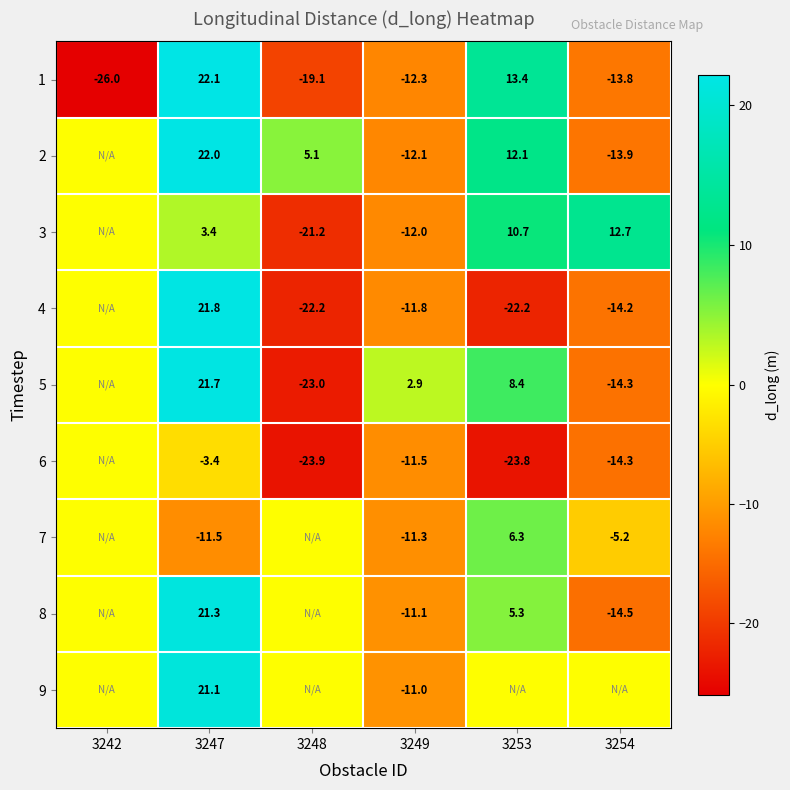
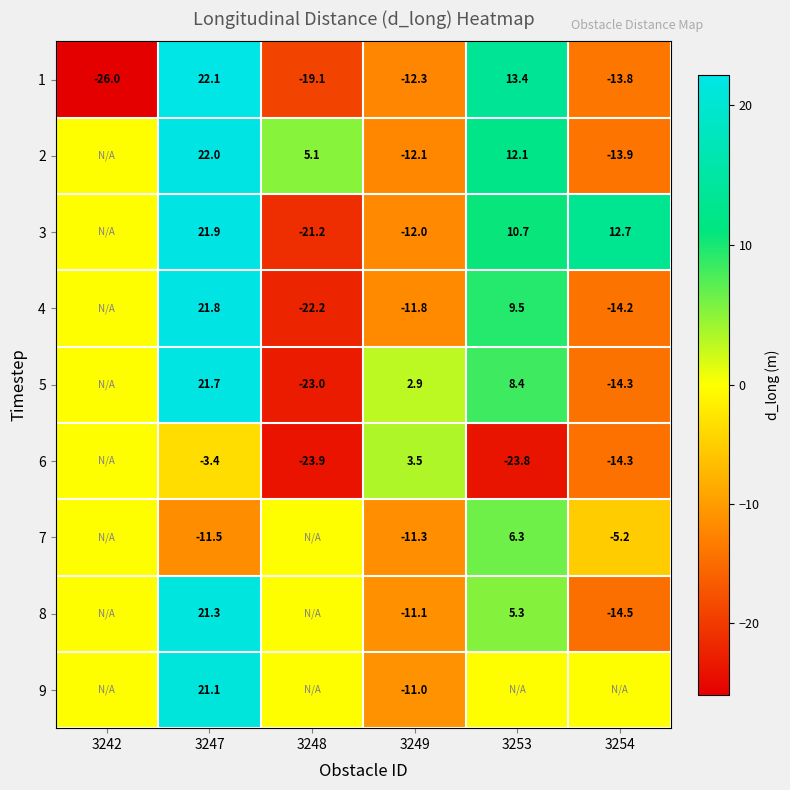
  {
    "1": {
      "3242": -26.0,
      "3247": 22.1,
      "3248": -19.1,
      "3249": -12.3,
      "3253": 13.4,
      "3254": -13.8
    },
    "2": {
      "3247": 22.0,
      "3248": 5.1,
      "3249": -12.1,
      "3253": 12.1,
      "3254": -13.9
    },
    "3": {
-     "3247": 3.4,
+     "3247": 21.9,
      "3248": -21.2,
      "3249": -12.0,
      "3253": 10.7,
      "3254": 12.7
    },
    "4": {
      "3247": 21.8,
      "3248": -22.2,
      "3249": -11.8,
-     "3253": -22.2,
+     "3253": 9.5,
      "3254": -14.2
    },
    "5": {
      "3247": 21.7,
      "3248": -23.0,
      "3249": 2.9,
      "3253": 8.4,
      "3254": -14.3
    },
    "6": {
      "3247": -3.4,
      "3248": -23.9,
-     "3249": -11.5,
+     "3249": 3.5,
      "3253": -23.8,
      "3254": -14.3
    },
    "7": {
      "3247": -11.5,
      "3249": -11.3,
      "3253": 6.3,
      "3254": -5.2
    },
    "8": {
      "3247": 21.3,
      "3249": -11.1,
      "3253": 5.3,
      "3254": -14.5
    },
    "9": {
      "3247": 21.1,
      "3249": -11.0
    }
  }
